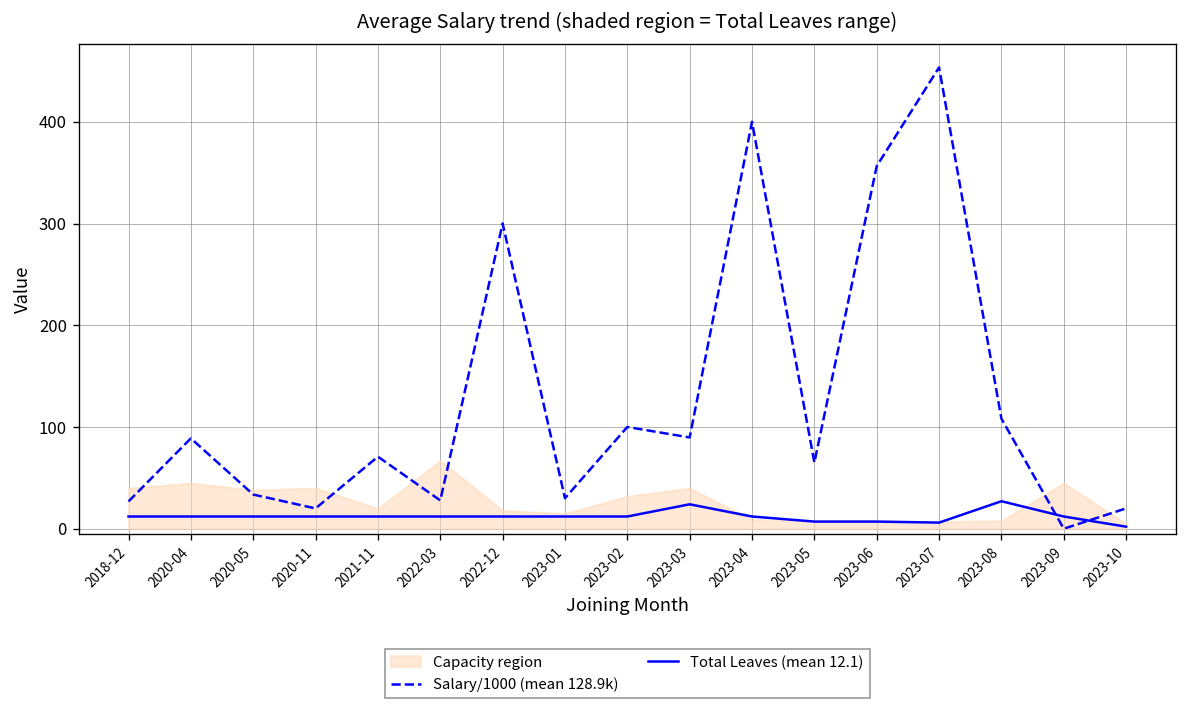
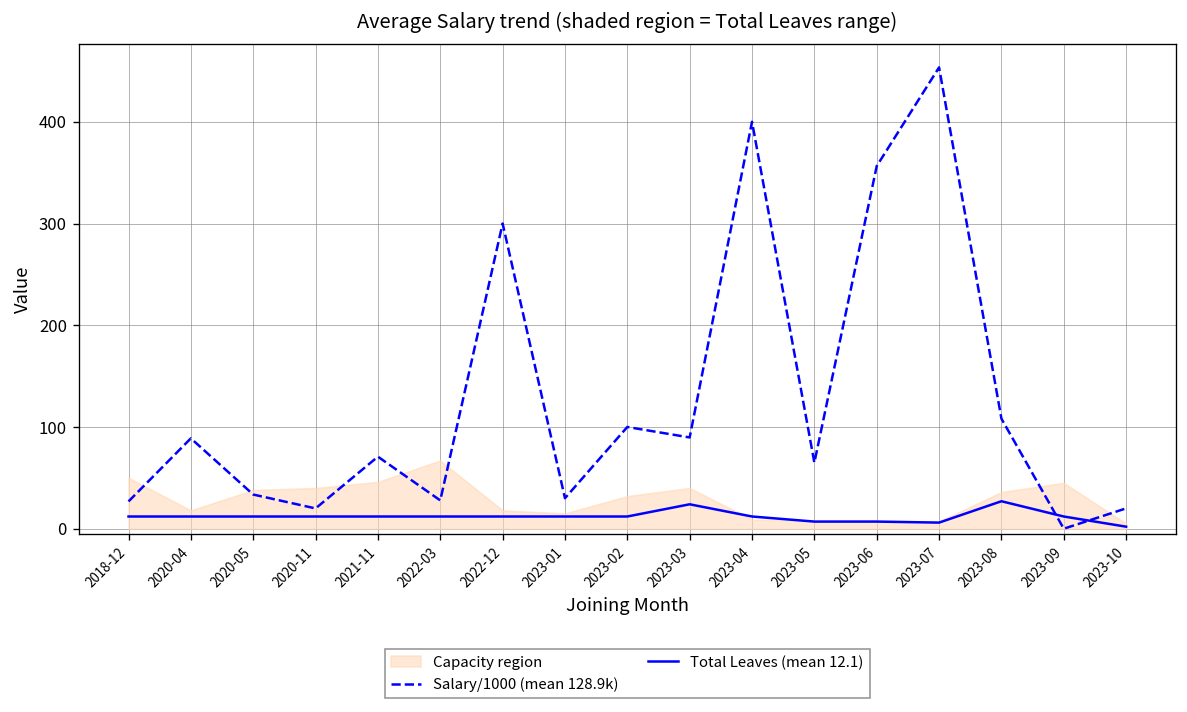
  {
    "Capacity region": {
-     "2018-12": 40,
-     "2020-04": 50,
+     "2018-12": 50,
+     "2020-04": 20,
      "2020-05": 40,
      "2020-11": 40,
-     "2021-11": 20,
+     "2021-11": 50,
      "2022-03": 70,
      "2022-12": 20,
      "2023-01": 20,
      "2023-02": 30,
      "2023-03": 40,
-     "2023-08": 10,
+     "2023-08": 40,
      "2023-09": 50,
      "2023-10": 10
    }
  }
